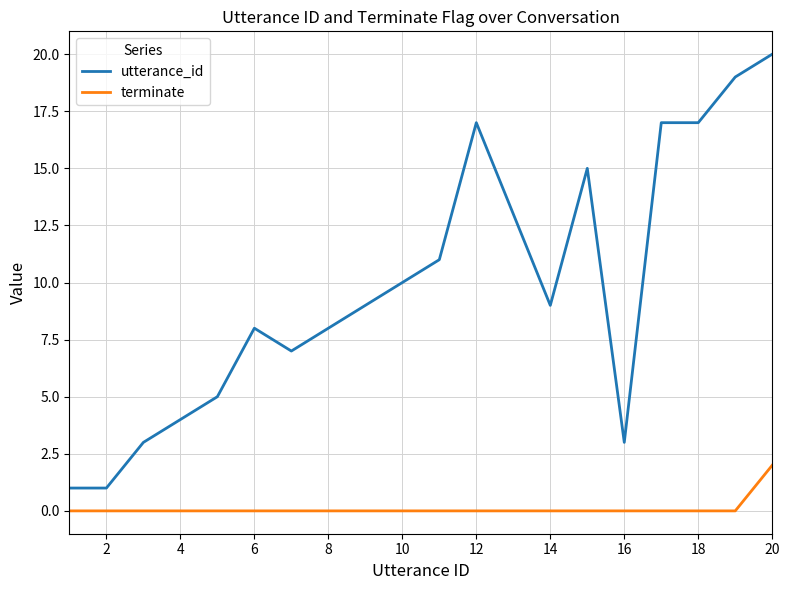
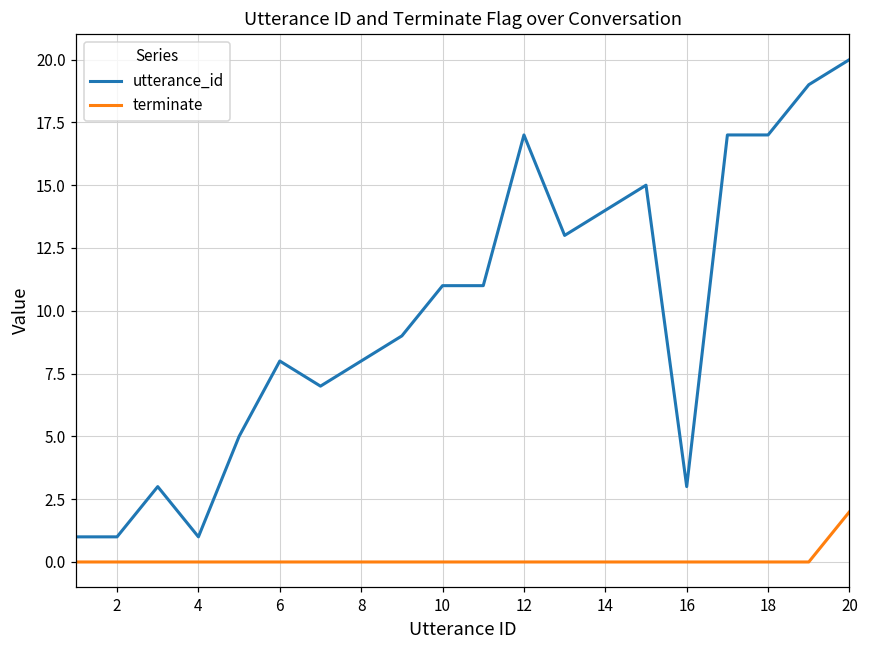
  {
    "utterance_id": {
      "2": 1,
-     "4": 4,
+     "4": 1,
      "6": 8,
      "8": 8,
-     "10": 10,
+     "10": 11,
      "12": 17,
-     "14": 9,
+     "14": 14,
      "16": 3,
      "18": 17,
      "20": 20
    },
    "terminate": {
      "2": 0,
      "4": 0,
      "6": 0,
      "8": 0,
      "10": 0,
      "12": 0,
      "14": 0,
      "16": 0,
      "18": 0,
      "20": 2
    }
  }
